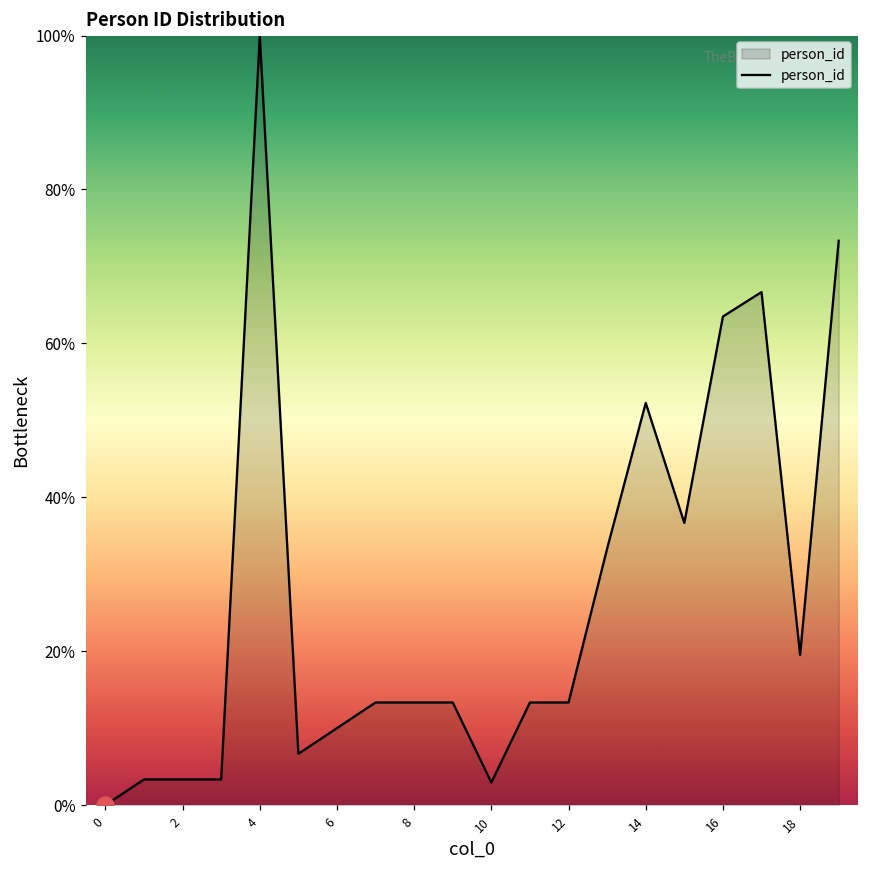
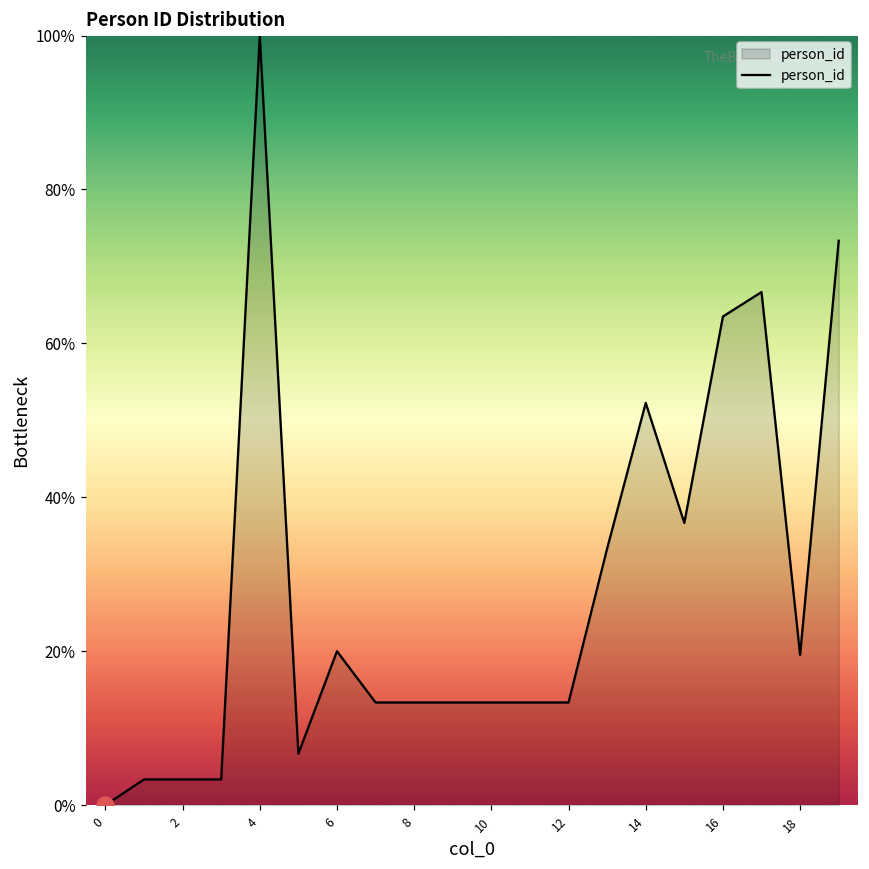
  {
    "person_id": {
      "2": "3%",
      "4": "100%",
-     "6": "10%",
+     "6": "20%",
      "8": "13%",
-     "10": "3%",
+     "10": "13%",
      "12": "13%",
      "14": "52%",
      "16": "63%",
      "18": "20%"
    }
  }
